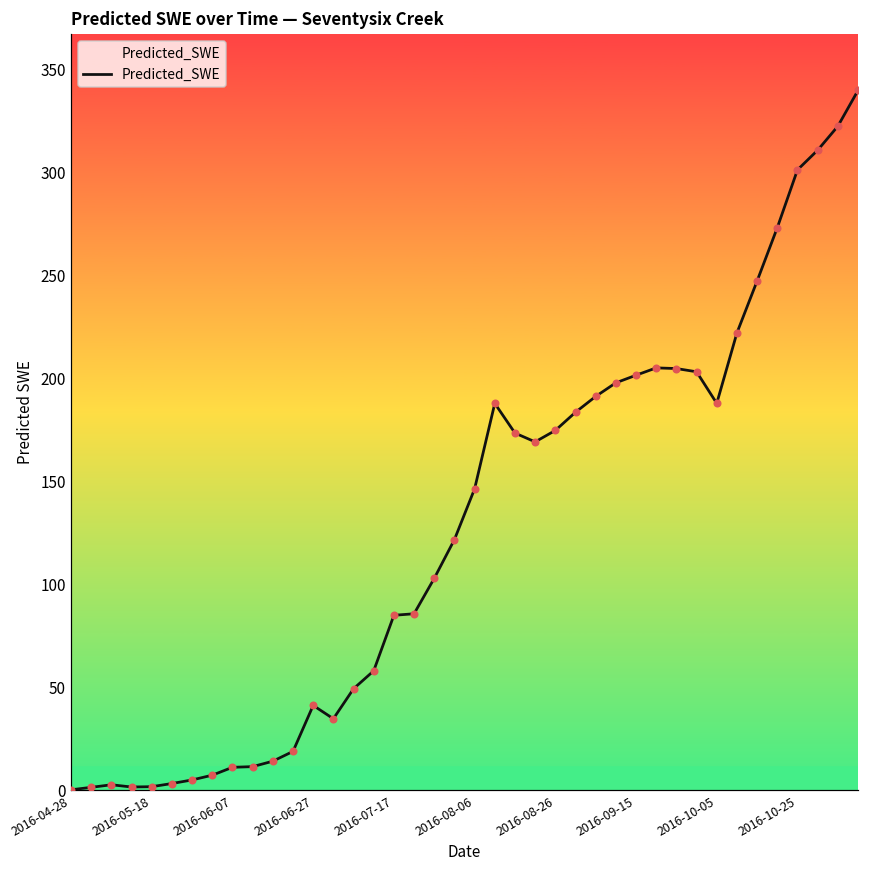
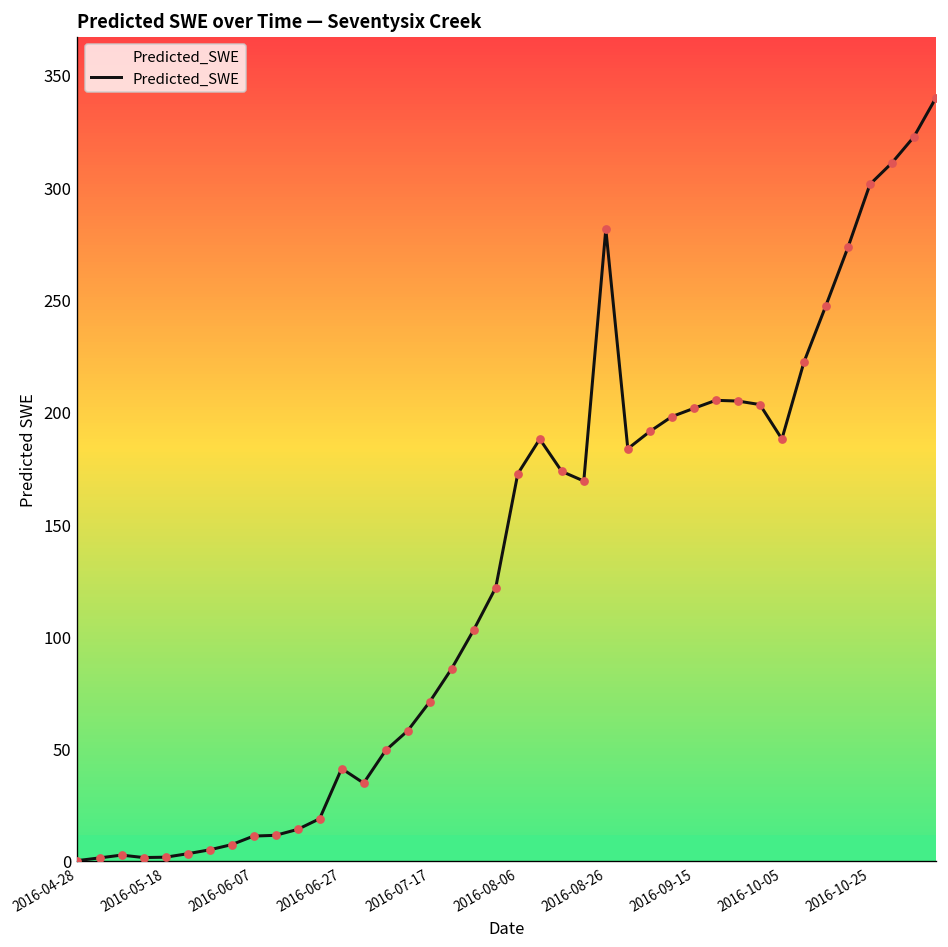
  {
    "2016-06-07": 11,
    "2016-06-27": 41,
-   "2016-07-17": 85,
-   "2016-08-06": 146,
-   "2016-08-26": 175,
+   "2016-07-17": 71,
+   "2016-08-06": 172,
+   "2016-08-26": 281,
    "2016-09-15": 201,
    "2016-10-05": 188,
    "2016-10-25": 301
  }
